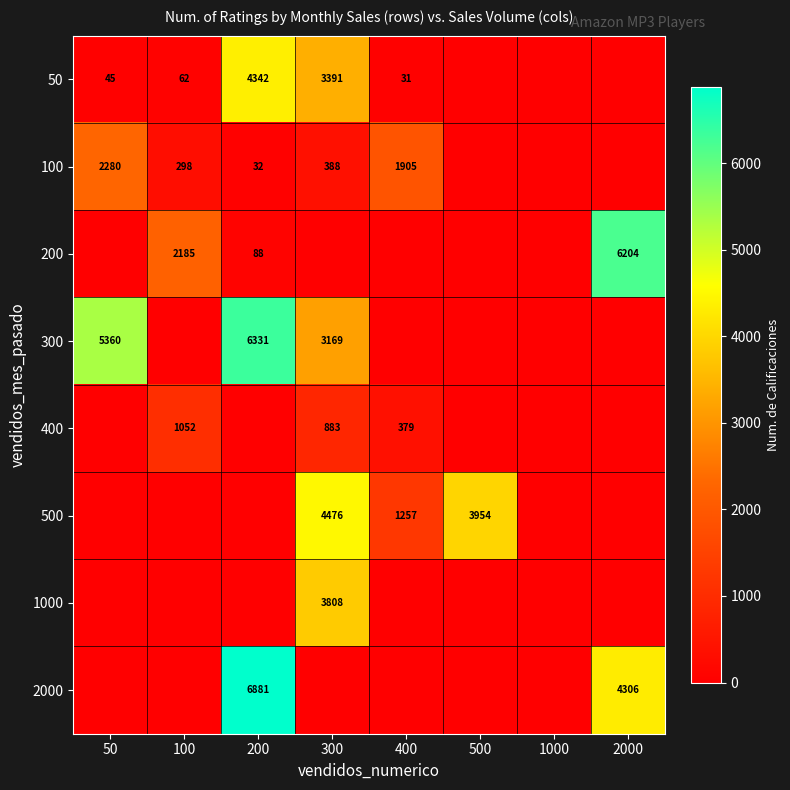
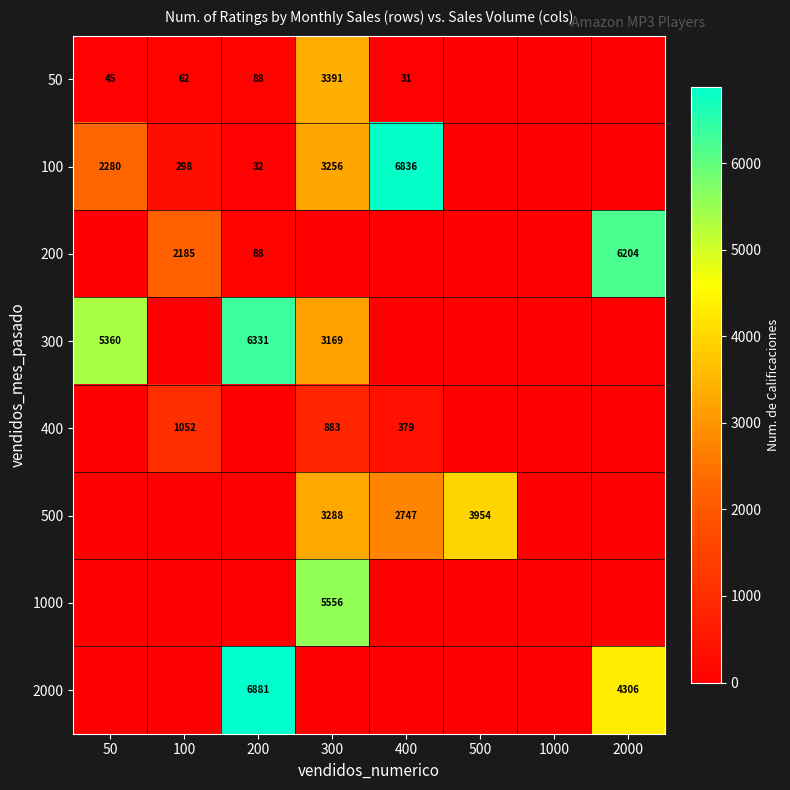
  {
    "50": {
      "50": 45,
      "100": 62,
-     "200": 4342,
+     "200": 88,
      "300": 3391,
      "400": 31
    },
    "100": {
      "50": 2280,
      "100": 298,
      "200": 32,
-     "300": 388,
-     "400": 1905
+     "300": 3256,
+     "400": 6836
    },
    "200": {
      "100": 2185,
      "200": 88,
      "2000": 6204
    },
    "300": {
      "50": 5360,
      "200": 6331,
      "300": 3169
    },
    "400": {
      "100": 1052,
      "300": 883,
      "400": 379
    },
    "500": {
-     "300": 4476,
-     "400": 1257,
+     "300": 3288,
+     "400": 2747,
      "500": 3954
    },
    "1000": {
-     "300": 3808
+     "300": 5556
    },
    "2000": {
      "200": 6881,
      "2000": 4306
    }
  }
